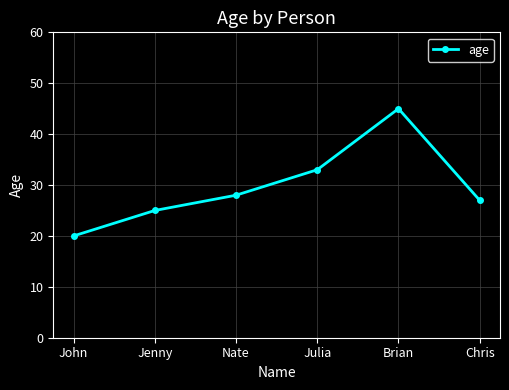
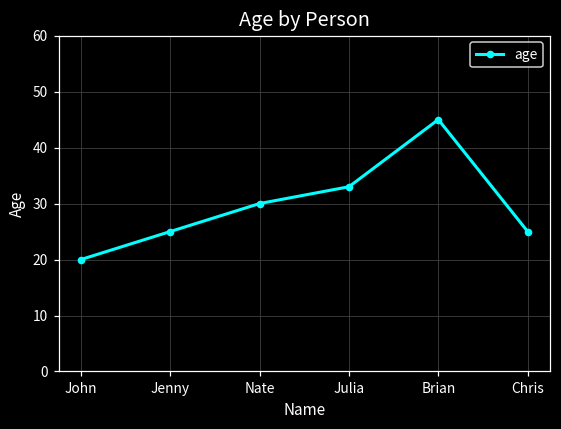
  {
    "John": 20,
    "Jenny": 25,
-   "Nate": 28,
+   "Nate": 30,
    "Julia": 33,
    "Brian": 45,
-   "Chris": 27
+   "Chris": 25
  }
